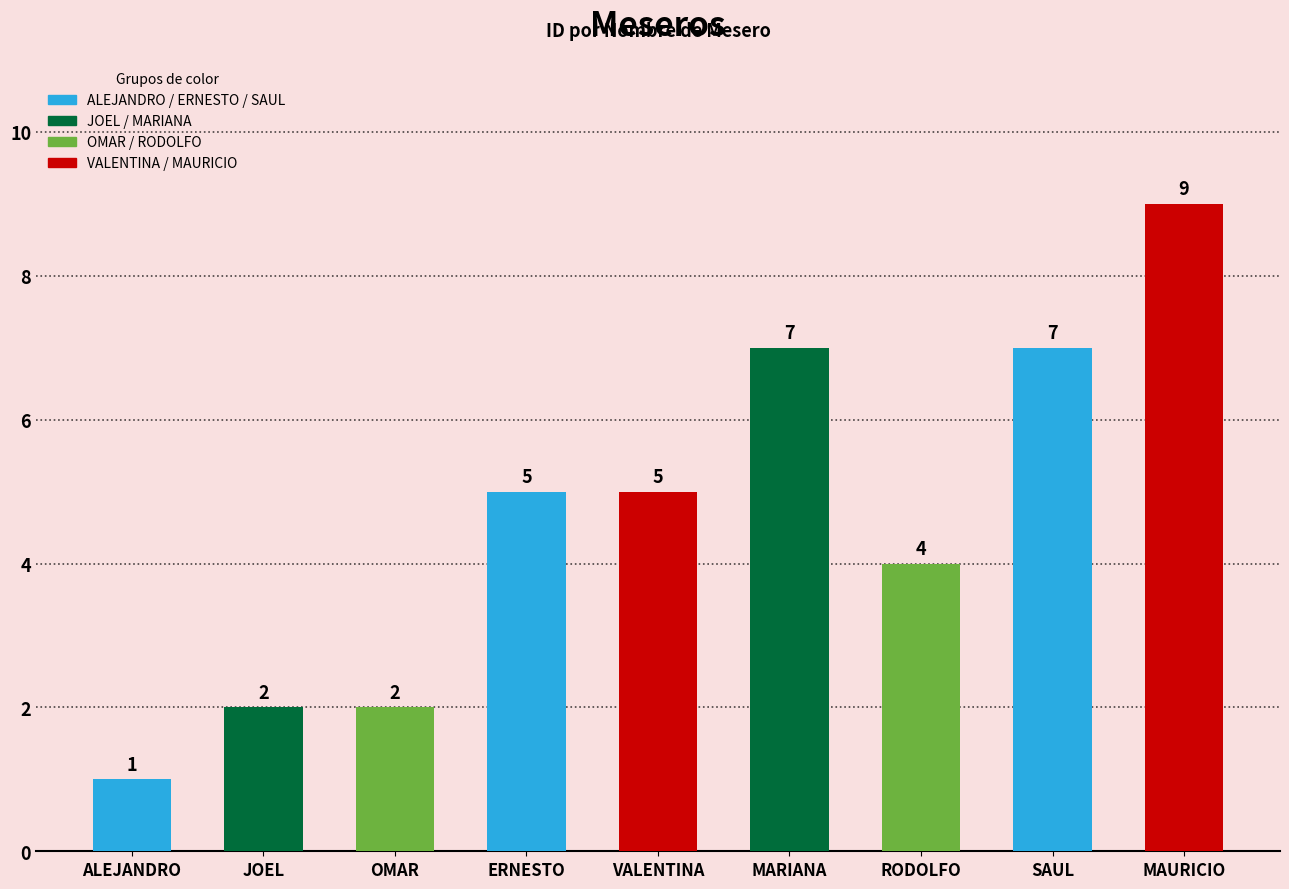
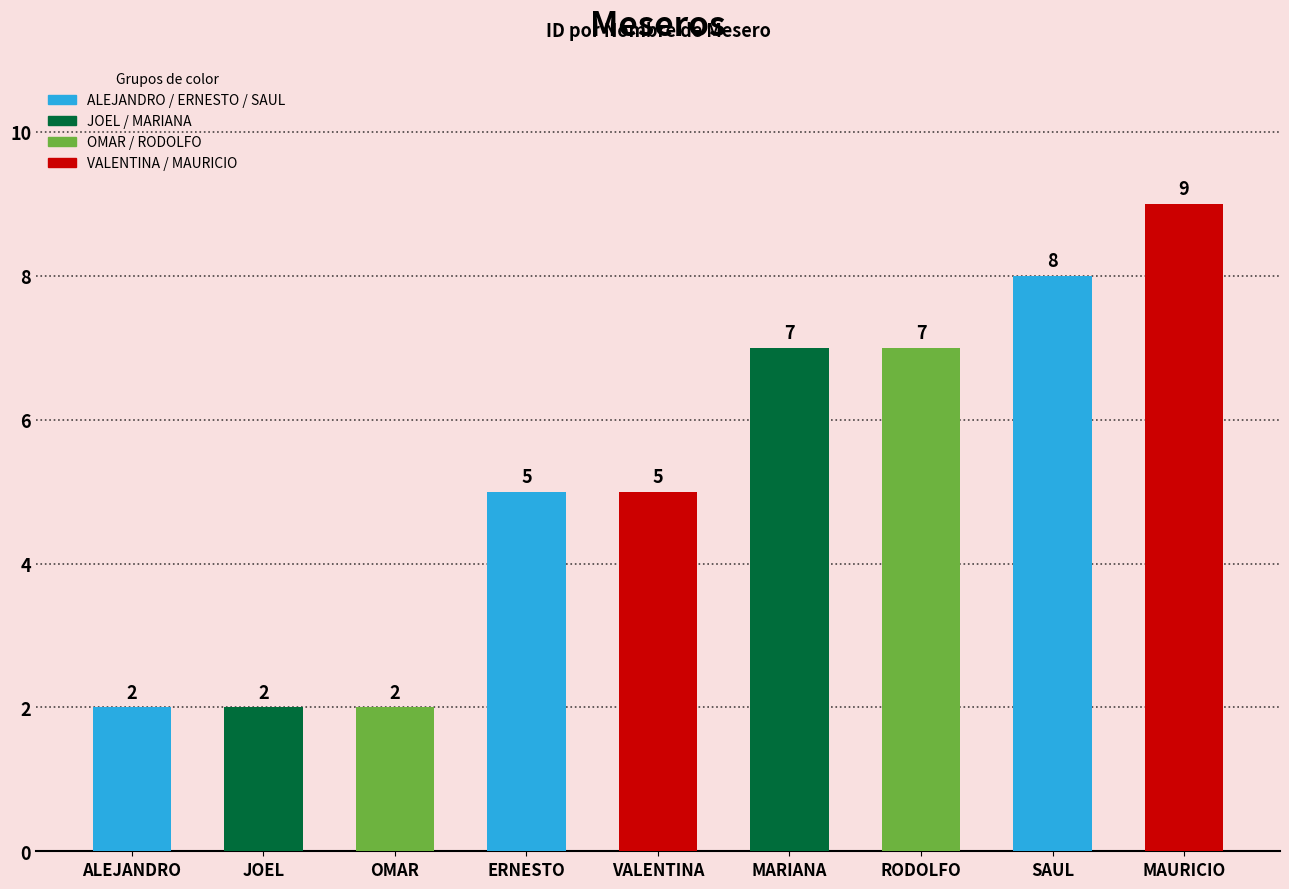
  {
-   "ALEJANDRO": 1,
+   "ALEJANDRO": 2,
    "JOEL": 2,
    "OMAR": 2,
    "ERNESTO": 5,
    "VALENTINA": 5,
    "MARIANA": 7,
-   "RODOLFO": 4,
-   "SAUL": 7,
+   "RODOLFO": 7,
+   "SAUL": 8,
    "MAURICIO": 9
  }
